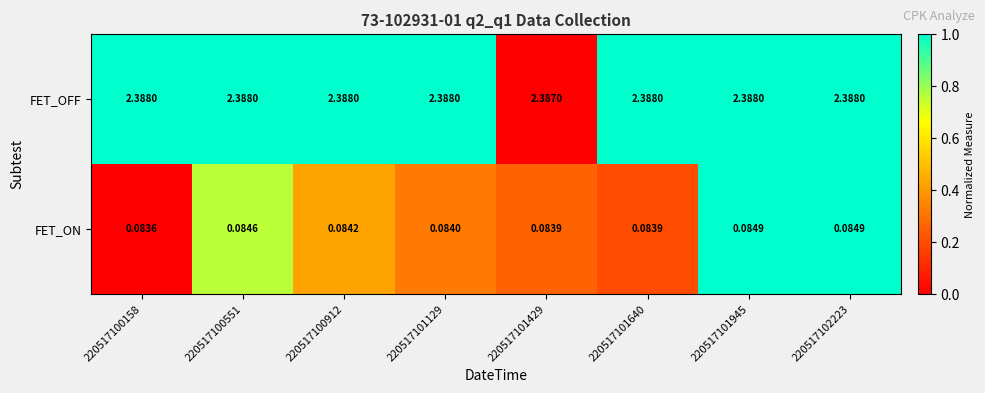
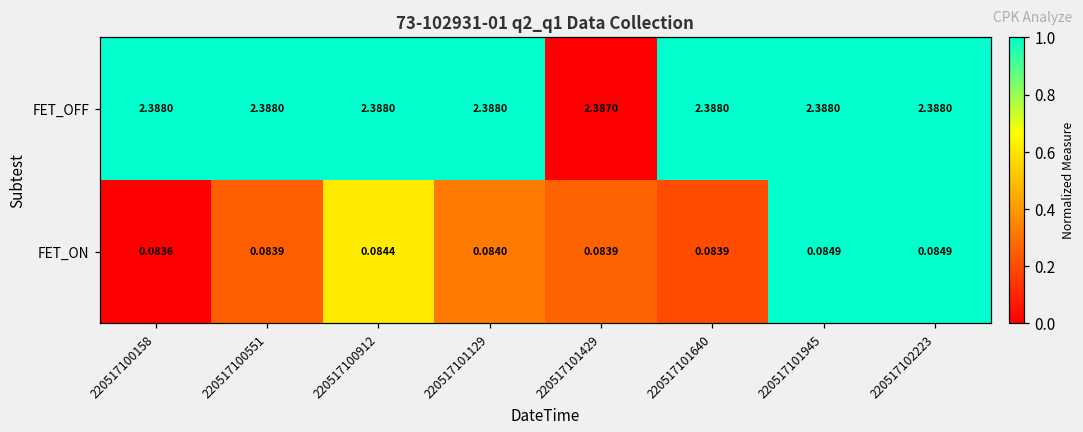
  {
    "FET_OFF": {
      "220517100158": 2.3880,
      "220517100551": 2.3880,
      "220517100912": 2.3880,
      "220517101129": 2.3880,
      "220517101429": 2.3870,
      "220517101640": 2.3880,
      "220517101945": 2.3880,
      "220517102223": 2.3880
    },
    "FET_ON": {
      "220517100158": 0.0836,
-     "220517100551": 0.0846,
-     "220517100912": 0.0842,
+     "220517100551": 0.0839,
+     "220517100912": 0.0844,
      "220517101129": 0.0840,
      "220517101429": 0.0839,
      "220517101640": 0.0839,
      "220517101945": 0.0849,
      "220517102223": 0.0849
    }
  }
